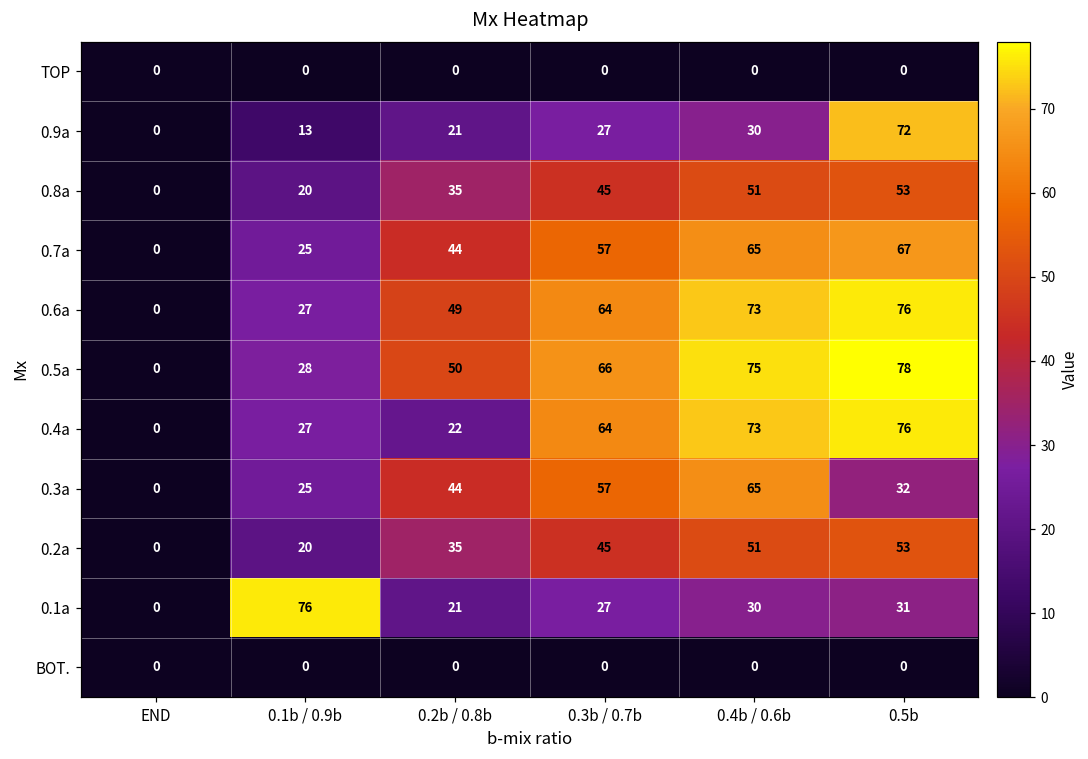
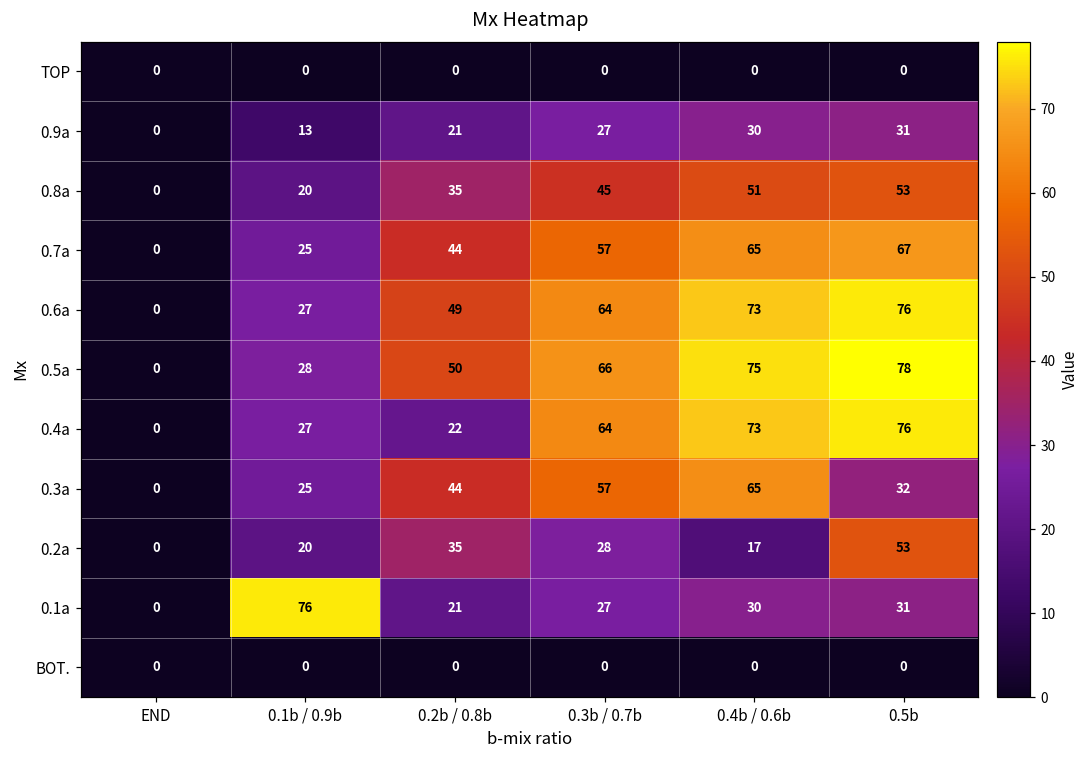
  {
    "TOP": {
      "END": 0,
      "0.1b / 0.9b": 0,
      "0.2b / 0.8b": 0,
      "0.3b / 0.7b": 0,
      "0.4b / 0.6b": 0,
      "0.5b": 0
    },
    "0.9a": {
      "END": 0,
      "0.1b / 0.9b": 13,
      "0.2b / 0.8b": 21,
      "0.3b / 0.7b": 27,
      "0.4b / 0.6b": 30,
-     "0.5b": 72
+     "0.5b": 31
    },
    "0.8a": {
      "END": 0,
      "0.1b / 0.9b": 20,
      "0.2b / 0.8b": 35,
      "0.3b / 0.7b": 45,
      "0.4b / 0.6b": 51,
      "0.5b": 53
    },
    "0.7a": {
      "END": 0,
      "0.1b / 0.9b": 25,
      "0.2b / 0.8b": 44,
      "0.3b / 0.7b": 57,
      "0.4b / 0.6b": 65,
      "0.5b": 67
    },
    "0.6a": {
      "END": 0,
      "0.1b / 0.9b": 27,
      "0.2b / 0.8b": 49,
      "0.3b / 0.7b": 64,
      "0.4b / 0.6b": 73,
      "0.5b": 76
    },
    "0.5a": {
      "END": 0,
      "0.1b / 0.9b": 28,
      "0.2b / 0.8b": 50,
      "0.3b / 0.7b": 66,
      "0.4b / 0.6b": 75,
      "0.5b": 78
    },
    "0.4a": {
      "END": 0,
      "0.1b / 0.9b": 27,
      "0.2b / 0.8b": 22,
      "0.3b / 0.7b": 64,
      "0.4b / 0.6b": 73,
      "0.5b": 76
    },
    "0.3a": {
      "END": 0,
      "0.1b / 0.9b": 25,
      "0.2b / 0.8b": 44,
      "0.3b / 0.7b": 57,
      "0.4b / 0.6b": 65,
      "0.5b": 32
    },
    "0.2a": {
      "END": 0,
      "0.1b / 0.9b": 20,
      "0.2b / 0.8b": 35,
-     "0.3b / 0.7b": 45,
-     "0.4b / 0.6b": 51,
+     "0.3b / 0.7b": 28,
+     "0.4b / 0.6b": 17,
      "0.5b": 53
    },
    "0.1a": {
      "END": 0,
      "0.1b / 0.9b": 76,
      "0.2b / 0.8b": 21,
      "0.3b / 0.7b": 27,
      "0.4b / 0.6b": 30,
      "0.5b": 31
    },
    "BOT.": {
      "END": 0,
      "0.1b / 0.9b": 0,
      "0.2b / 0.8b": 0,
      "0.3b / 0.7b": 0,
      "0.4b / 0.6b": 0,
      "0.5b": 0
    }
  }
